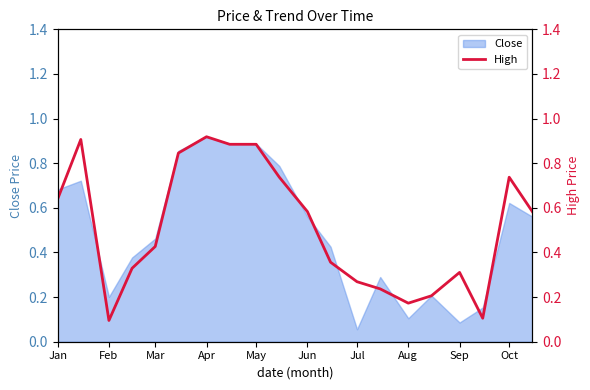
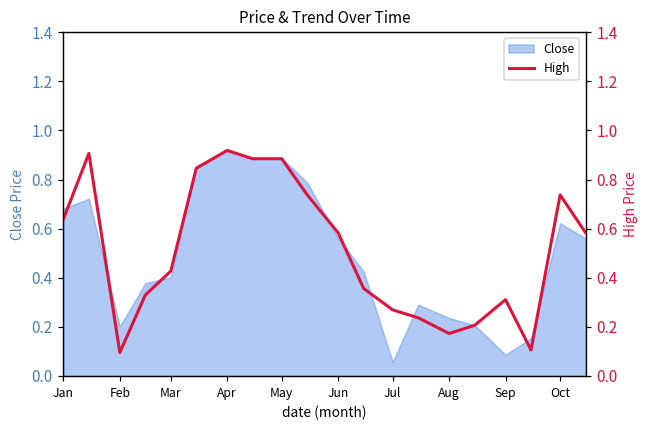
  {
    "Close": {
      "Jan": 0.68,
      "Feb": 0.20,
-     "Mar": 0.46,
+     "Mar": 0.40,
      "Apr": 0.92,
      "May": 0.89,
      "Jun": 0.56,
      "Jul": 0.06,
-     "Aug": 0.11,
+     "Aug": 0.24,
      "Sep": 0.09,
      "Oct": 0.62
    },
    "High": {
      "Jan": 0.64,
      "Feb": 0.10,
      "Mar": 0.43,
      "Apr": 0.92,
      "May": 0.88,
      "Jun": 0.58,
      "Jul": 0.27,
      "Aug": 0.17,
      "Sep": 0.31,
      "Oct": 0.74
    }
  }
